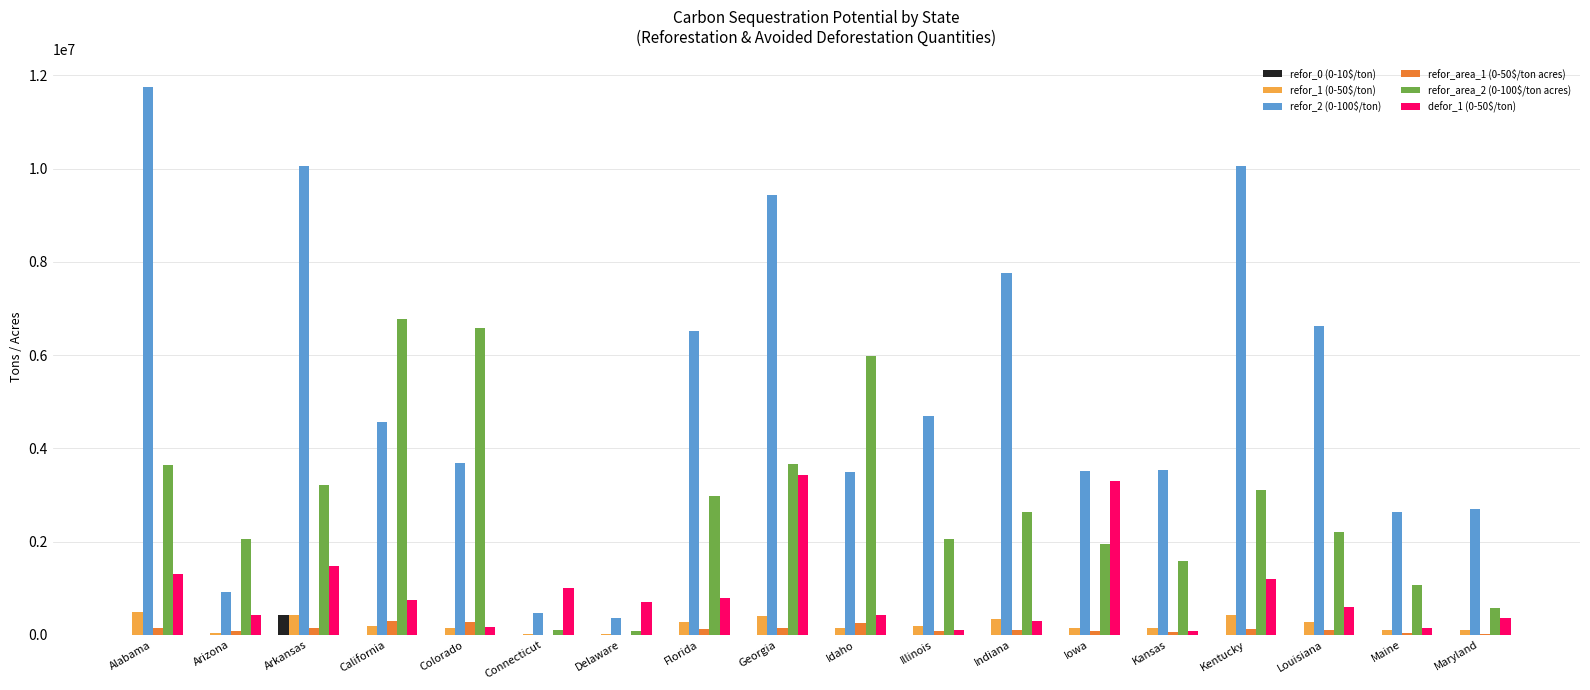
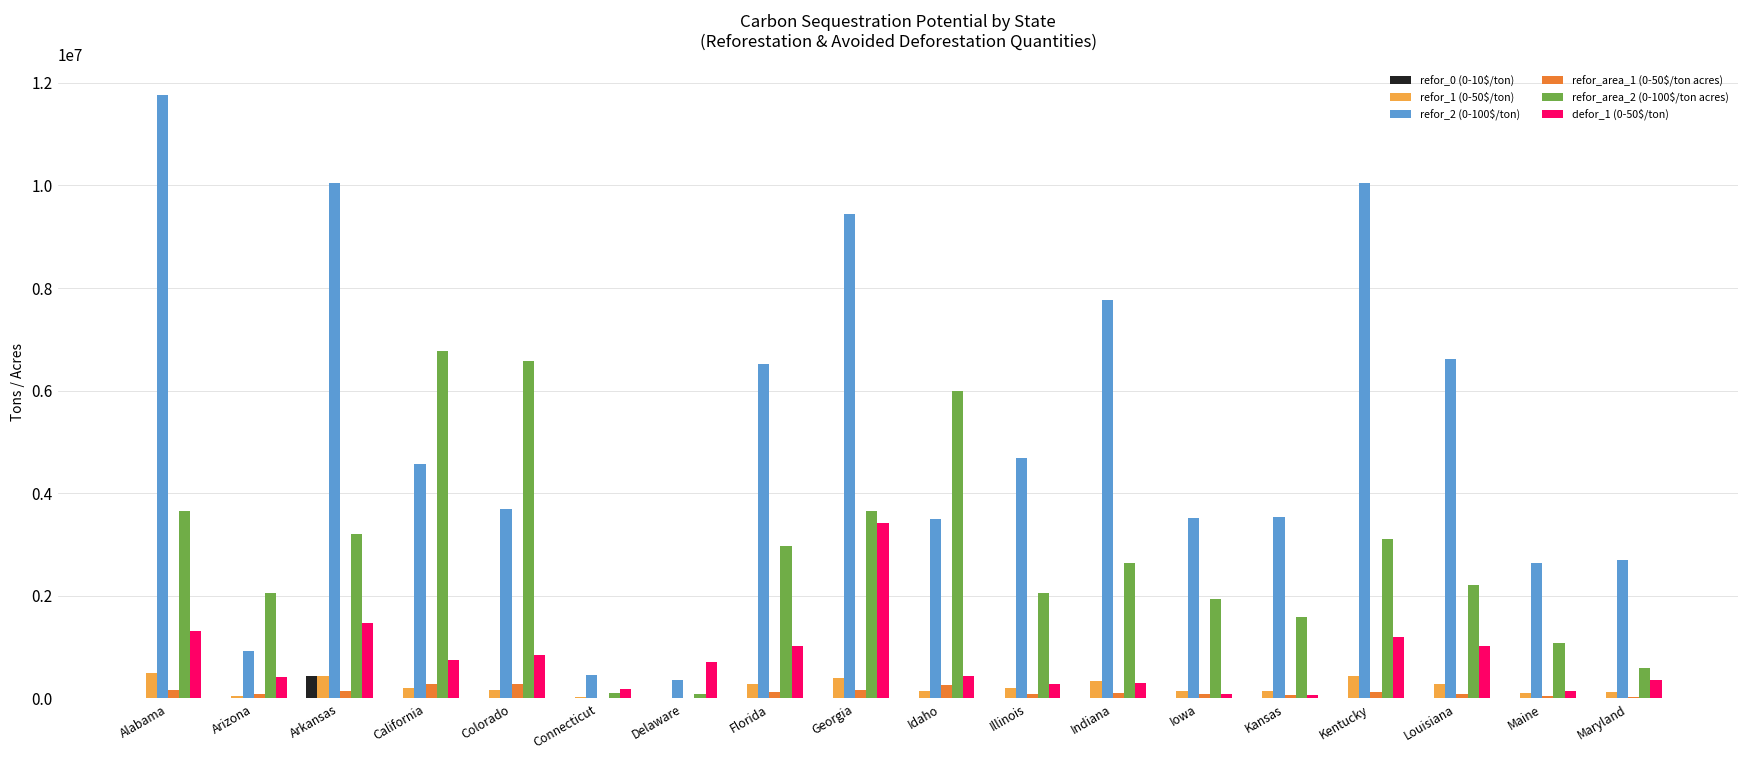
  {
    "refor_0 (0-10$/ton)": {
      "Alabama": 0,
      "Arizona": 0,
      "Arkansas": 400000,
      "California": 0,
      "Colorado": 0,
      "Connecticut": 0,
      "Delaware": 0,
      "Florida": 0,
      "Georgia": 0,
      "Idaho": 0,
      "Illinois": 0,
      "Indiana": 0,
      "Iowa": 0,
      "Kansas": 0,
      "Kentucky": 0,
      "Louisiana": 0,
      "Maine": 0,
      "Maryland": 0
    },
    "refor_2 (0-100$/ton)": {
      "Alabama": 11800000,
      "Arizona": 900000,
      "Arkansas": 10100000,
      "California": 4600000,
      "Colorado": 3700000,
      "Connecticut": 500000,
      "Delaware": 400000,
      "Florida": 6500000,
      "Georgia": 9400000,
      "Idaho": 3500000,
      "Illinois": 4700000,
      "Indiana": 7800000,
      "Iowa": 3500000,
      "Kansas": 3500000,
      "Kentucky": 10000000,
      "Louisiana": 6600000,
      "Maine": 2600000,
      "Maryland": 2700000
    },
    "refor_area_2 (0-100$/ton acres)": {
      "Alabama": 3600000,
      "Arizona": 2000000,
      "Arkansas": 3200000,
      "California": 6800000,
      "Colorado": 6600000,
      "Connecticut": 100000,
      "Delaware": 100000,
      "Florida": 3000000,
      "Georgia": 3700000,
      "Idaho": 6000000,
      "Illinois": 2100000,
      "Indiana": 2600000,
      "Iowa": 1900000,
      "Kansas": 1600000,
      "Kentucky": 3100000,
      "Louisiana": 2200000,
      "Maine": 1100000,
      "Maryland": 600000
    },
    "defor_1 (0-50$/ton)": {
      "Alabama": 1300000,
      "Arizona": 400000,
      "Arkansas": 1500000,
      "California": 800000,
-     "Colorado": 200000,
-     "Connecticut": 1000000,
+     "Colorado": 900000,
+     "Connecticut": 200000,
      "Delaware": 700000,
-     "Florida": 800000,
+     "Florida": 1000000,
      "Georgia": 3400000,
      "Idaho": 400000,
-     "Illinois": 100000,
+     "Illinois": 300000,
      "Indiana": 300000,
-     "Iowa": 3300000,
+     "Iowa": 100000,
      "Kansas": 100000,
      "Kentucky": 1200000,
-     "Louisiana": 600000,
+     "Louisiana": 1000000,
      "Maine": 100000,
      "Maryland": 400000
    }
  }
